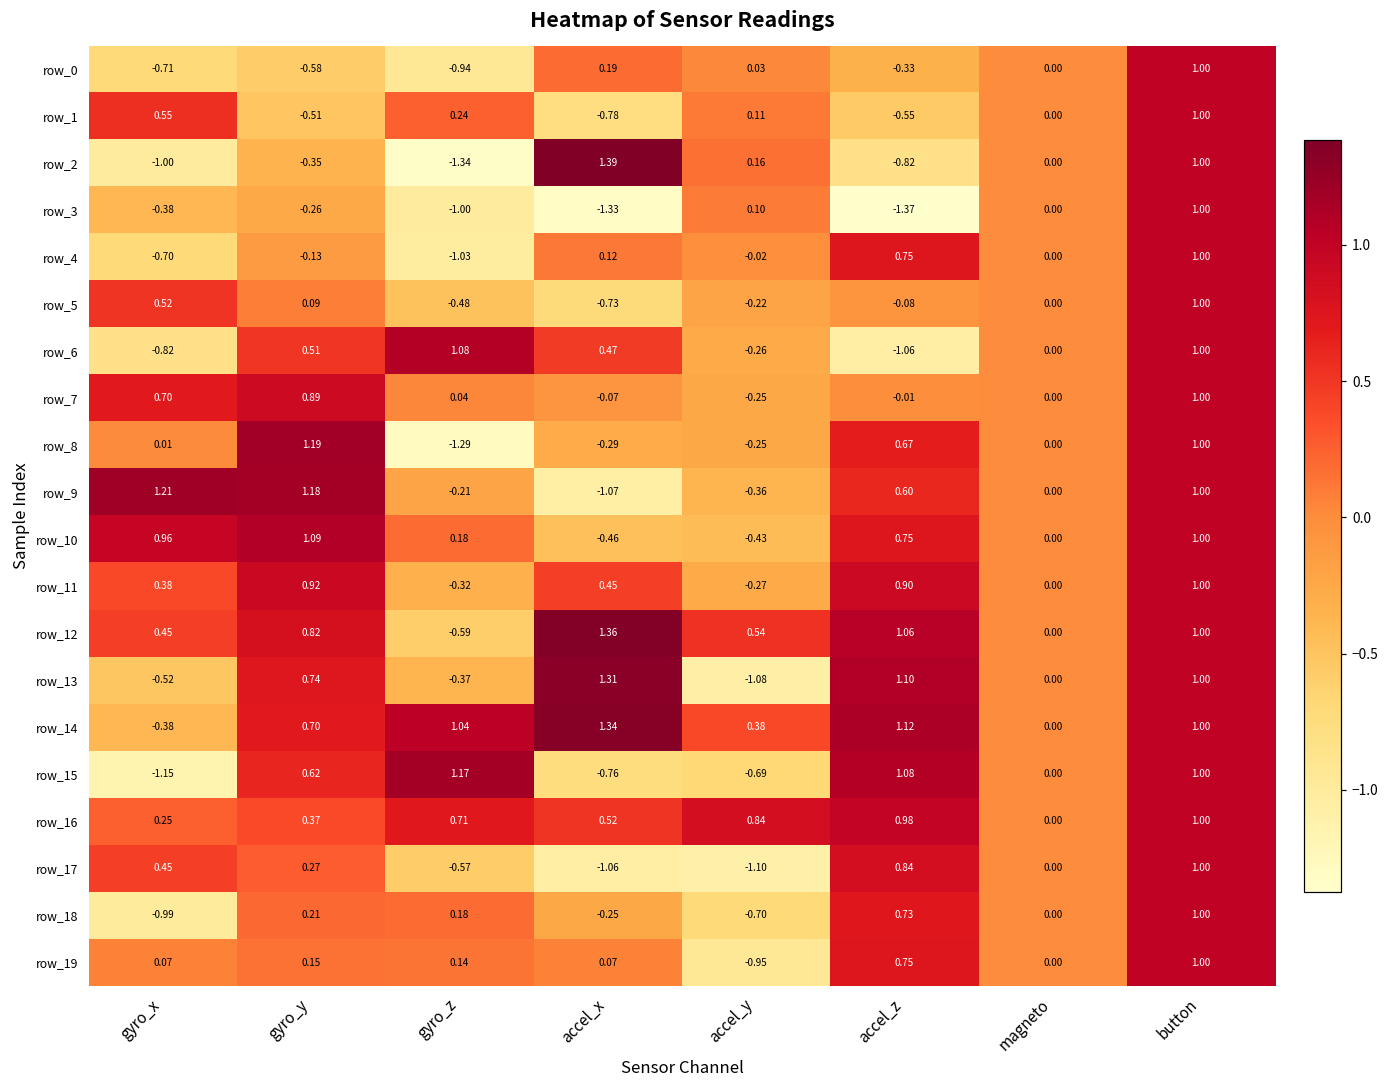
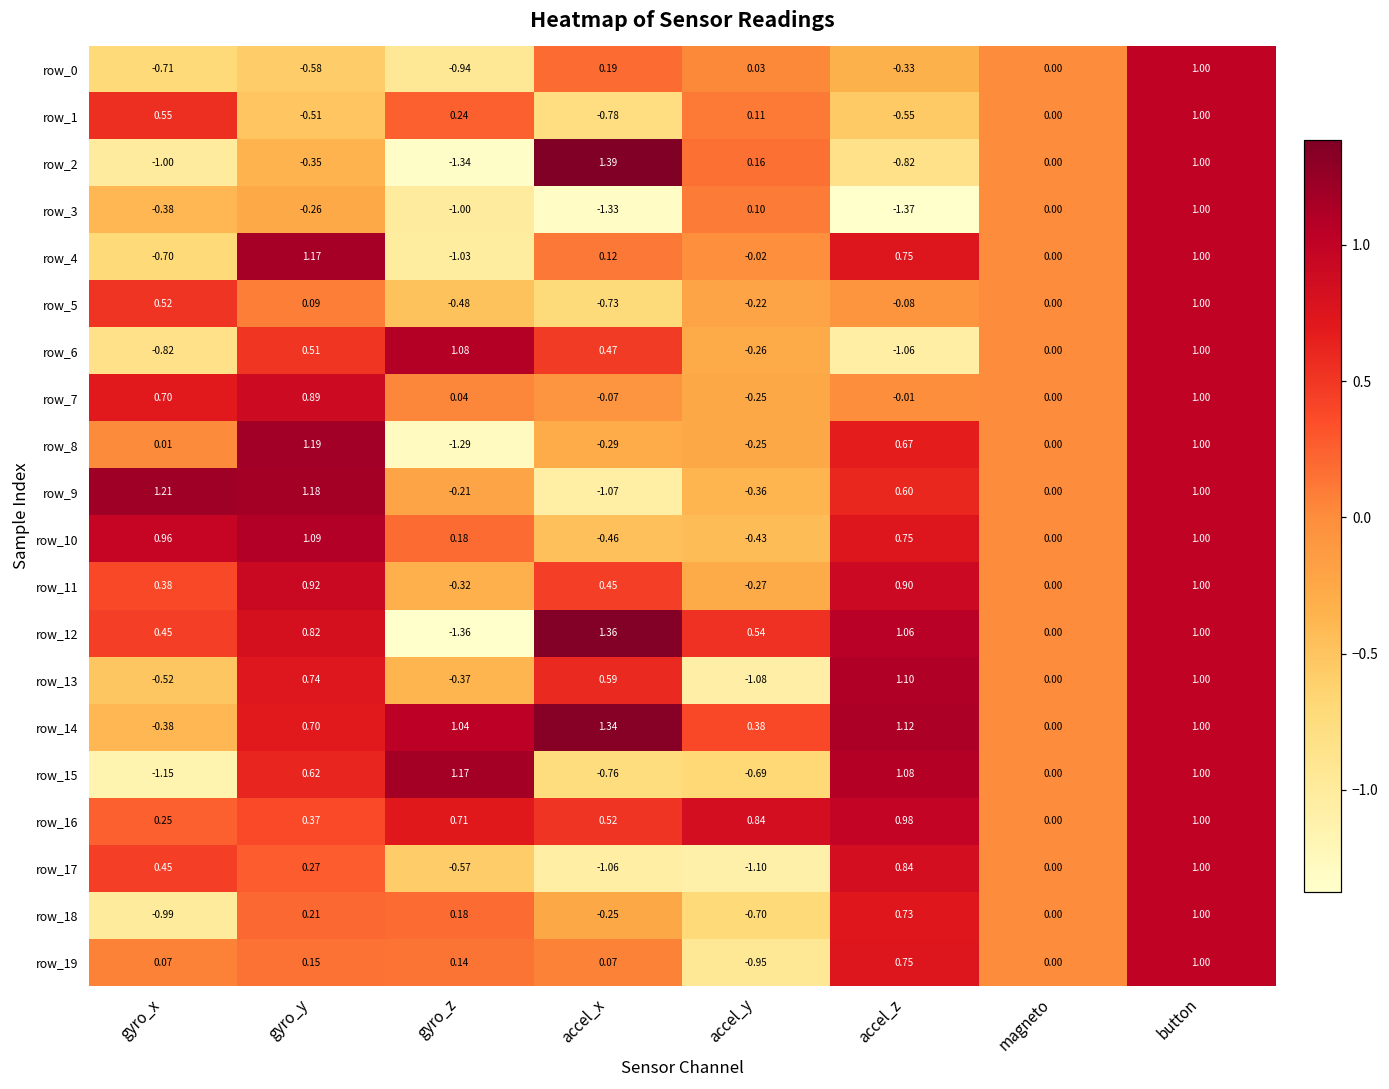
  {
    "row_0": {
      "gyro_x": -0.71,
      "gyro_y": -0.58,
      "gyro_z": -0.94,
      "accel_x": 0.19,
      "accel_y": 0.03,
      "accel_z": -0.33,
      "magneto": 0.00,
      "button": 1.00
    },
    "row_1": {
      "gyro_x": 0.55,
      "gyro_y": -0.51,
      "gyro_z": 0.24,
      "accel_x": -0.78,
      "accel_y": 0.11,
      "accel_z": -0.55,
      "magneto": 0.00,
      "button": 1.00
    },
    "row_2": {
      "gyro_x": -1.00,
      "gyro_y": -0.35,
      "gyro_z": -1.34,
      "accel_x": 1.39,
      "accel_y": 0.16,
      "accel_z": -0.82,
      "magneto": 0.00,
      "button": 1.00
    },
    "row_3": {
      "gyro_x": -0.38,
      "gyro_y": -0.26,
      "gyro_z": -1.00,
      "accel_x": -1.33,
      "accel_y": 0.10,
      "accel_z": -1.37,
      "magneto": 0.00,
      "button": 1.00
    },
    "row_4": {
      "gyro_x": -0.70,
-     "gyro_y": -0.13,
+     "gyro_y": 1.17,
      "gyro_z": -1.03,
      "accel_x": 0.12,
      "accel_y": -0.02,
      "accel_z": 0.75,
      "magneto": 0.00,
      "button": 1.00
    },
    "row_5": {
      "gyro_x": 0.52,
      "gyro_y": 0.09,
      "gyro_z": -0.48,
      "accel_x": -0.73,
      "accel_y": -0.22,
      "accel_z": -0.08,
      "magneto": 0.00,
      "button": 1.00
    },
    "row_6": {
      "gyro_x": -0.82,
      "gyro_y": 0.51,
      "gyro_z": 1.08,
      "accel_x": 0.47,
      "accel_y": -0.26,
      "accel_z": -1.06,
      "magneto": 0.00,
      "button": 1.00
    },
    "row_7": {
      "gyro_x": 0.70,
      "gyro_y": 0.89,
      "gyro_z": 0.04,
      "accel_x": -0.07,
      "accel_y": -0.25,
      "accel_z": -0.01,
      "magneto": 0.00,
      "button": 1.00
    },
    "row_8": {
      "gyro_x": 0.01,
      "gyro_y": 1.19,
      "gyro_z": -1.29,
      "accel_x": -0.29,
      "accel_y": -0.25,
      "accel_z": 0.67,
      "magneto": 0.00,
      "button": 1.00
    },
    "row_9": {
      "gyro_x": 1.21,
      "gyro_y": 1.18,
      "gyro_z": -0.21,
      "accel_x": -1.07,
      "accel_y": -0.36,
      "accel_z": 0.60,
      "magneto": 0.00,
      "button": 1.00
    },
    "row_10": {
      "gyro_x": 0.96,
      "gyro_y": 1.09,
      "gyro_z": 0.18,
      "accel_x": -0.46,
      "accel_y": -0.43,
      "accel_z": 0.75,
      "magneto": 0.00,
      "button": 1.00
    },
    "row_11": {
      "gyro_x": 0.38,
      "gyro_y": 0.92,
      "gyro_z": -0.32,
      "accel_x": 0.45,
      "accel_y": -0.27,
      "accel_z": 0.90,
      "magneto": 0.00,
      "button": 1.00
    },
    "row_12": {
      "gyro_x": 0.45,
      "gyro_y": 0.82,
-     "gyro_z": -0.59,
+     "gyro_z": -1.36,
      "accel_x": 1.36,
      "accel_y": 0.54,
      "accel_z": 1.06,
      "magneto": 0.00,
      "button": 1.00
    },
    "row_13": {
      "gyro_x": -0.52,
      "gyro_y": 0.74,
      "gyro_z": -0.37,
-     "accel_x": 1.31,
+     "accel_x": 0.59,
      "accel_y": -1.08,
      "accel_z": 1.10,
      "magneto": 0.00,
      "button": 1.00
    },
    "row_14": {
      "gyro_x": -0.38,
      "gyro_y": 0.70,
      "gyro_z": 1.04,
      "accel_x": 1.34,
      "accel_y": 0.38,
      "accel_z": 1.12,
      "magneto": 0.00,
      "button": 1.00
    },
    "row_15": {
      "gyro_x": -1.15,
      "gyro_y": 0.62,
      "gyro_z": 1.17,
      "accel_x": -0.76,
      "accel_y": -0.69,
      "accel_z": 1.08,
      "magneto": 0.00,
      "button": 1.00
    },
    "row_16": {
      "gyro_x": 0.25,
      "gyro_y": 0.37,
      "gyro_z": 0.71,
      "accel_x": 0.52,
      "accel_y": 0.84,
      "accel_z": 0.98,
      "magneto": 0.00,
      "button": 1.00
    },
    "row_17": {
      "gyro_x": 0.45,
      "gyro_y": 0.27,
      "gyro_z": -0.57,
      "accel_x": -1.06,
      "accel_y": -1.10,
      "accel_z": 0.84,
      "magneto": 0.00,
      "button": 1.00
    },
    "row_18": {
      "gyro_x": -0.99,
      "gyro_y": 0.21,
      "gyro_z": 0.18,
      "accel_x": -0.25,
      "accel_y": -0.70,
      "accel_z": 0.73,
      "magneto": 0.00,
      "button": 1.00
    },
    "row_19": {
      "gyro_x": 0.07,
      "gyro_y": 0.15,
      "gyro_z": 0.14,
      "accel_x": 0.07,
      "accel_y": -0.95,
      "accel_z": 0.75,
      "magneto": 0.00,
      "button": 1.00
    }
  }
